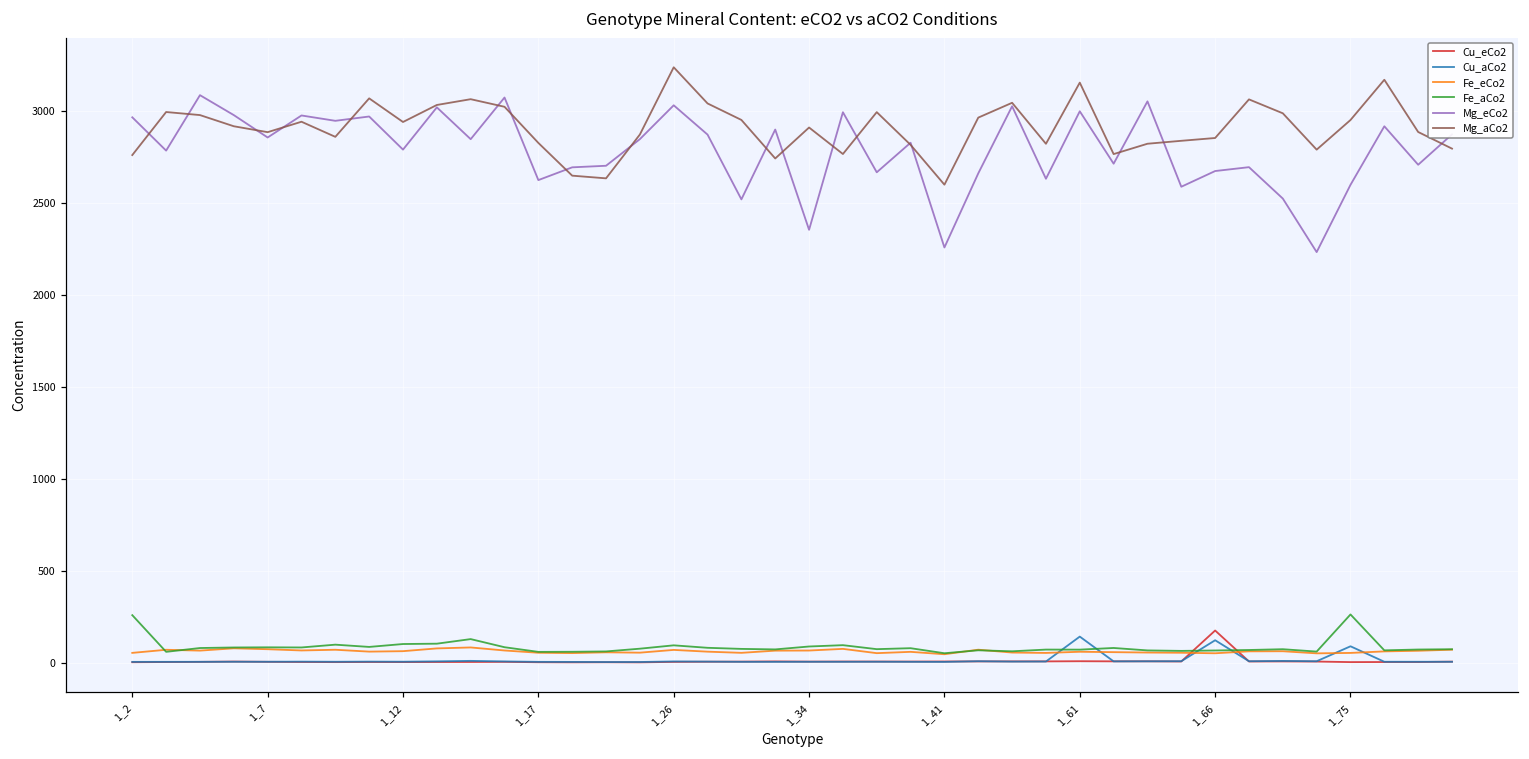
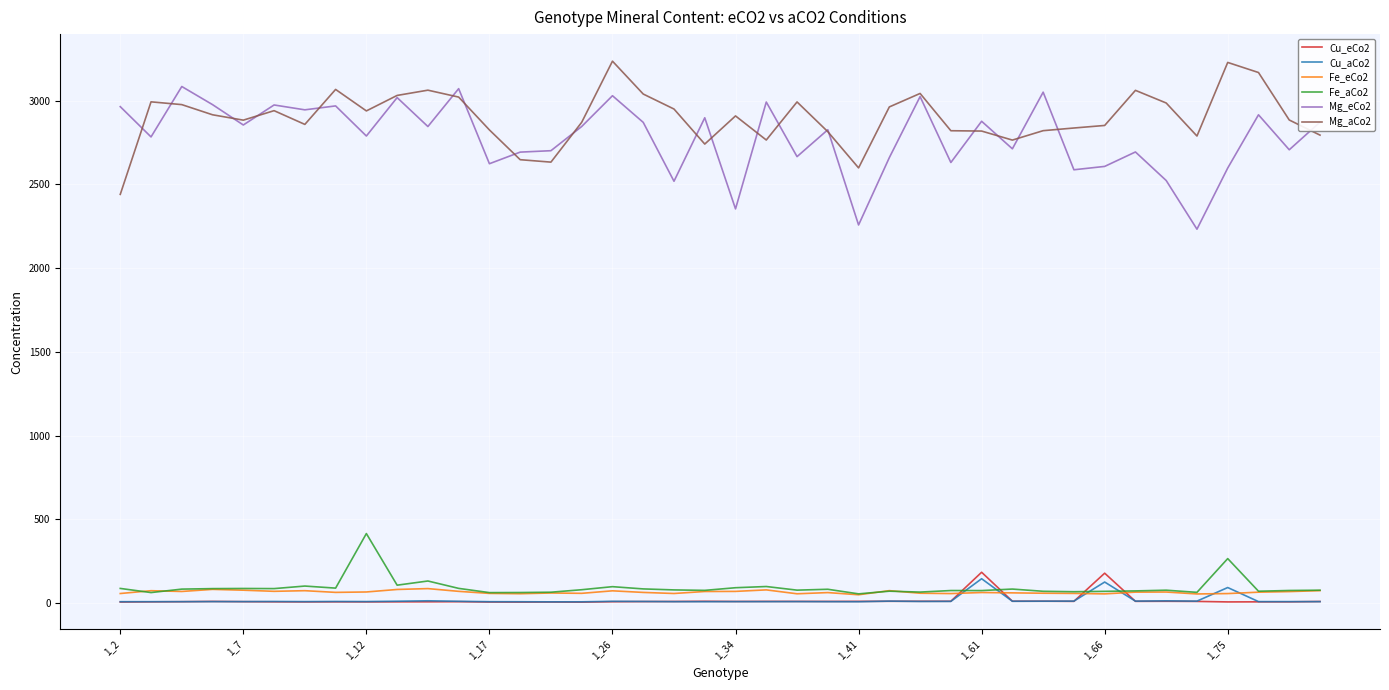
  {
    "Cu_eCo2": {
-     "1_61": 10,
+     "1_61": 180,
      "1_66": 180,
      "1_75": 10
    },
    "Cu_aCo2": {
      "1_61": 140,
      "1_66": 130,
      "1_75": 90
    },
    "Fe_eCo2": {
      "1_2": 60,
      "1_12": 70,
      "1_26": 70,
      "1_34": 70,
      "1_75": 60
    },
    "Fe_aCo2": {
-     "1_2": 260,
-     "1_12": 100,
+     "1_2": 90,
+     "1_12": 410,
      "1_26": 100,
      "1_34": 90,
      "1_75": 270
    },
    "Mg_eCo2": {
      "1_2": 2960,
      "1_7": 2850,
      "1_12": 2790,
      "1_17": 2620,
      "1_26": 3030,
      "1_34": 2350,
      "1_41": 2260,
-     "1_61": 3000,
-     "1_66": 2670,
+     "1_61": 2880,
+     "1_66": 2610,
      "1_75": 2600
    },
    "Mg_aCo2": {
-     "1_2": 2760,
+     "1_2": 2440,
      "1_7": 2880,
      "1_12": 2940,
      "1_17": 2820,
      "1_26": 3240,
      "1_34": 2910,
      "1_41": 2600,
-     "1_61": 3150,
+     "1_61": 2820,
      "1_66": 2850,
-     "1_75": 2950
+     "1_75": 3230
    }
  }
